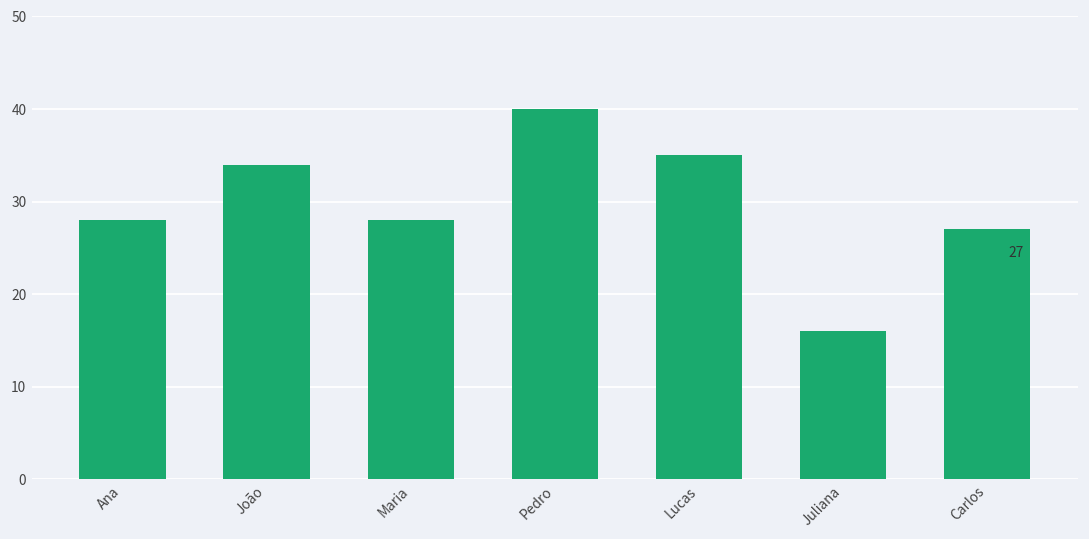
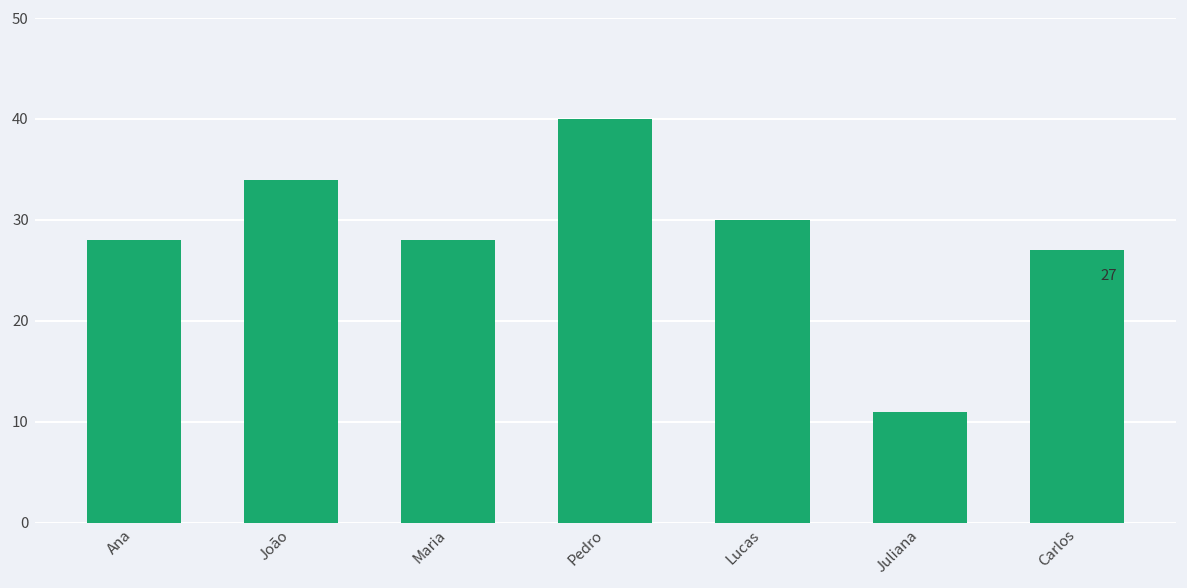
  {
    "Ana": 28,
    "João": 34,
    "Maria": 28,
    "Pedro": 40,
-   "Lucas": 35,
-   "Juliana": 16
+   "Lucas": 30,
+   "Juliana": 11
  }
